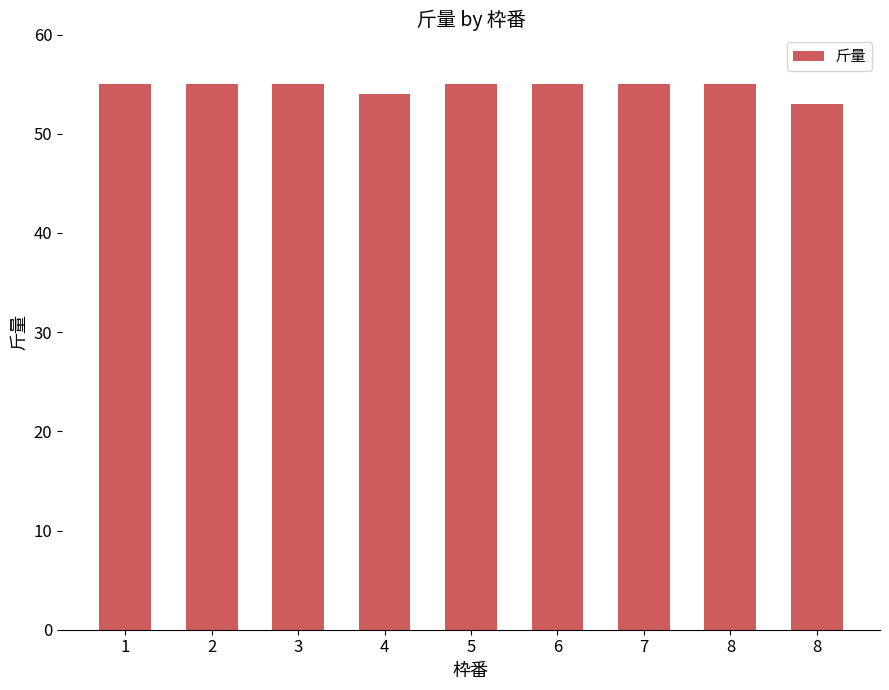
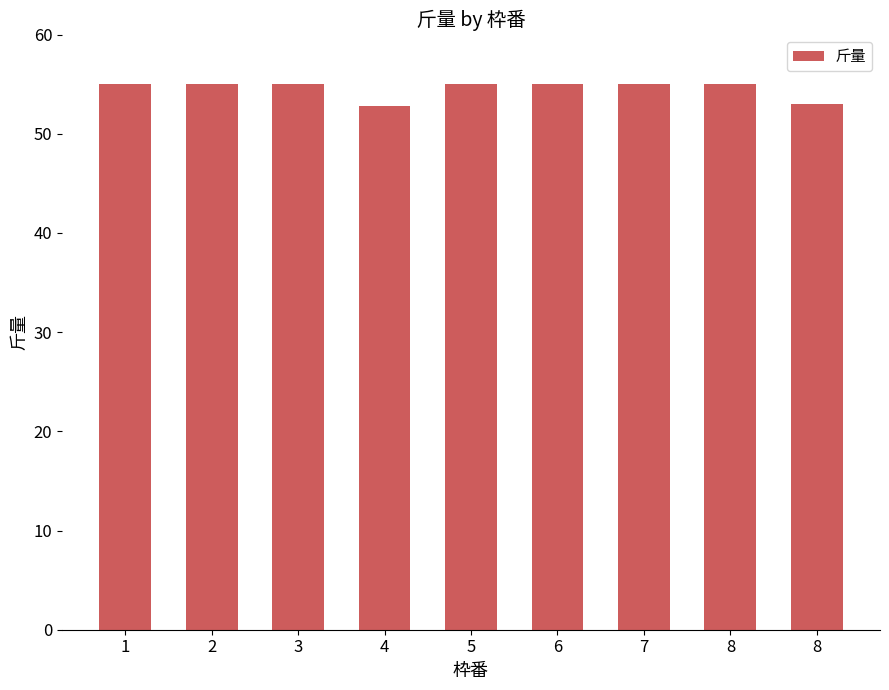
  {
    "1": 55,
    "2": 55,
    "3": 55,
-   "4": 54,
+   "4": 53,
    "5": 55,
    "6": 55,
    "7": 55
  }
